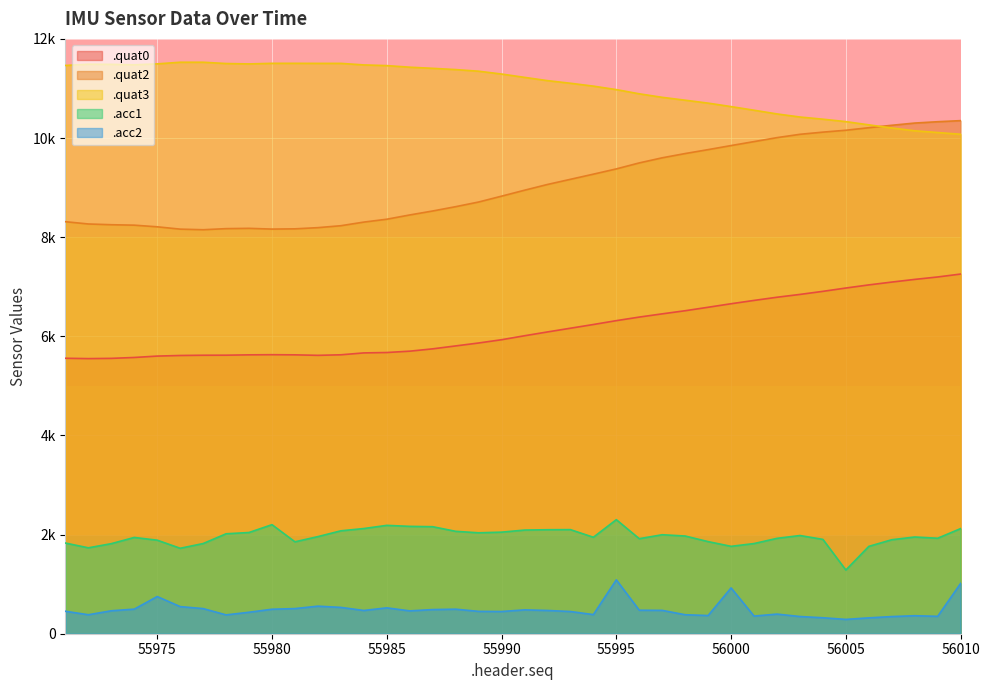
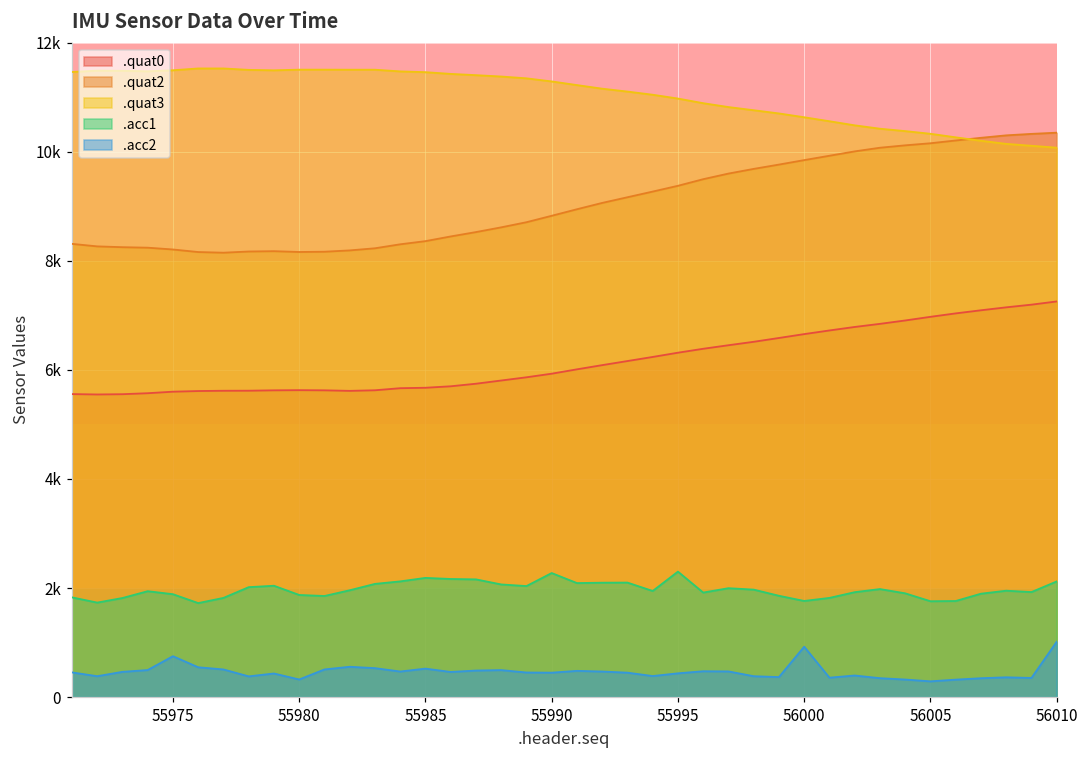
  {
    ".acc1": {
      "55975": 1900,
-     "55980": 2200,
+     "55980": 1900,
      "55985": 2200,
-     "55990": 2000,
+     "55990": 2300,
      "55995": 2300,
      "56000": 1800,
-     "56005": 1300,
+     "56005": 1800,
      "56010": 2100
    },
    ".acc2": {
      "55975": 800,
-     "55980": 500,
+     "55980": 300,
      "55985": 500,
      "55990": 400,
-     "55995": 1100,
+     "55995": 400,
      "56000": 900,
      "56005": 300,
      "56010": 1000
    }
  }
